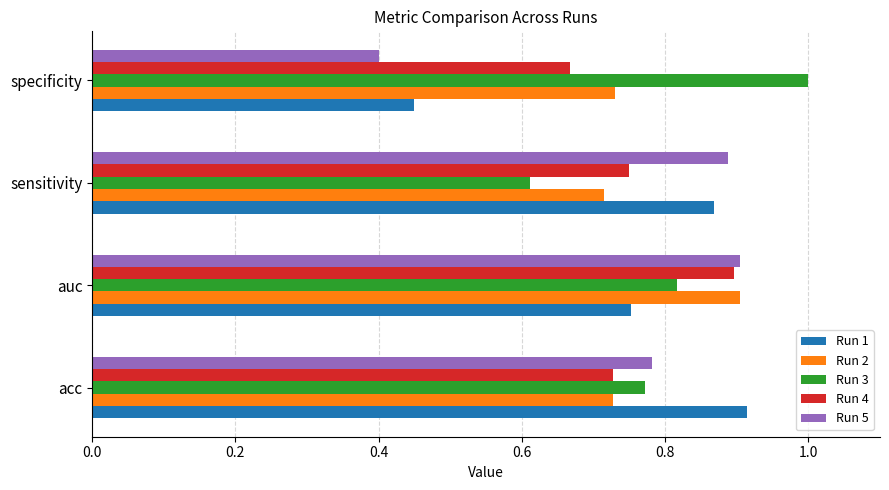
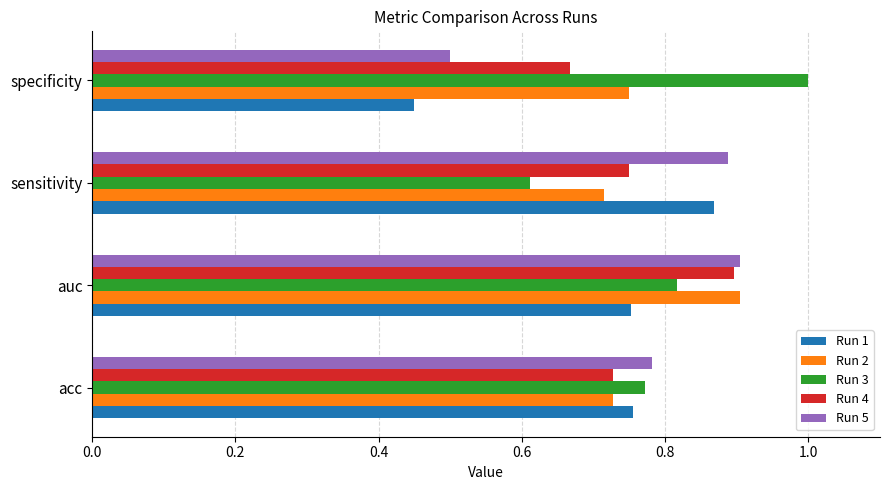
  {
    "Run 1": {
      "specificity": 0.45,
      "sensitivity": 0.87,
      "auc": 0.75,
-     "acc": 0.92
+     "acc": 0.75
    },
    "Run 2": {
-     "specificity": 0.73,
+     "specificity": 0.75,
      "sensitivity": 0.71,
      "auc": 0.90,
      "acc": 0.73
    },
    "Run 3": {
      "specificity": 1.00,
      "sensitivity": 0.61,
      "auc": 0.82,
      "acc": 0.77
    },
    "Run 4": {
      "specificity": 0.67,
      "sensitivity": 0.75,
      "auc": 0.90,
      "acc": 0.73
    },
    "Run 5": {
-     "specificity": 0.4,
+     "specificity": 0.5,
      "sensitivity": 0.89,
      "auc": 0.90,
      "acc": 0.78
    }
  }
